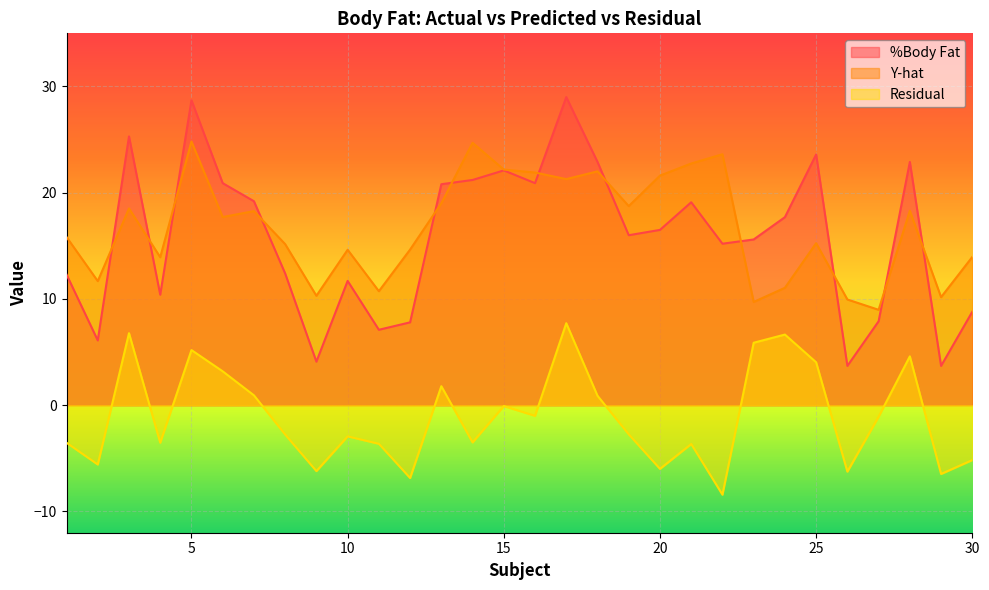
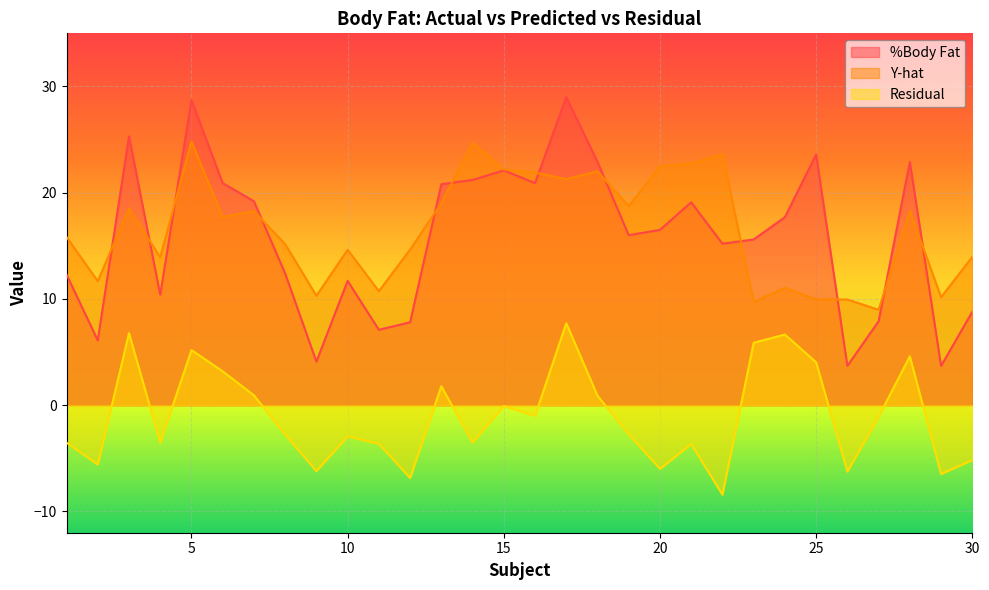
  {
    "%Body Fat": {
      "5": 28.7,
      "10": 11.7,
      "20": 16.5,
      "25": 23.6,
      "30": 8.8
    },
    "Y-hat": {
      "5": 24.8,
      "10": 14.6,
-     "20": 21.6,
-     "25": 15.3,
+     "20": 22.5,
+     "25": 10.0,
      "30": 14.0
    }
  }
